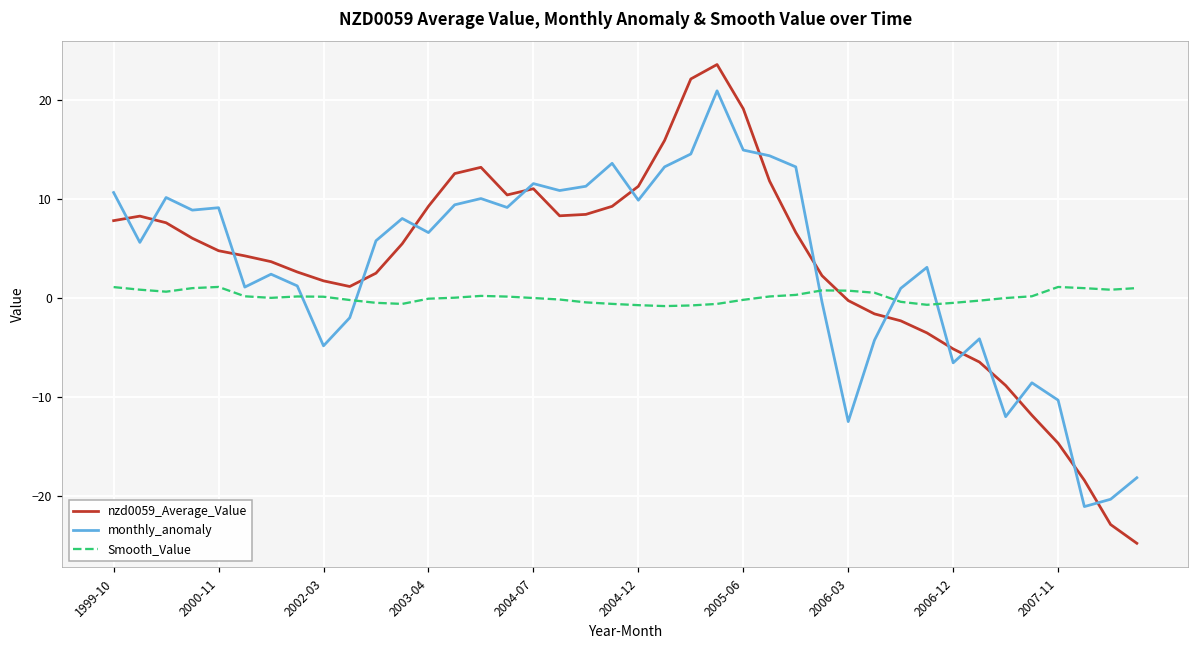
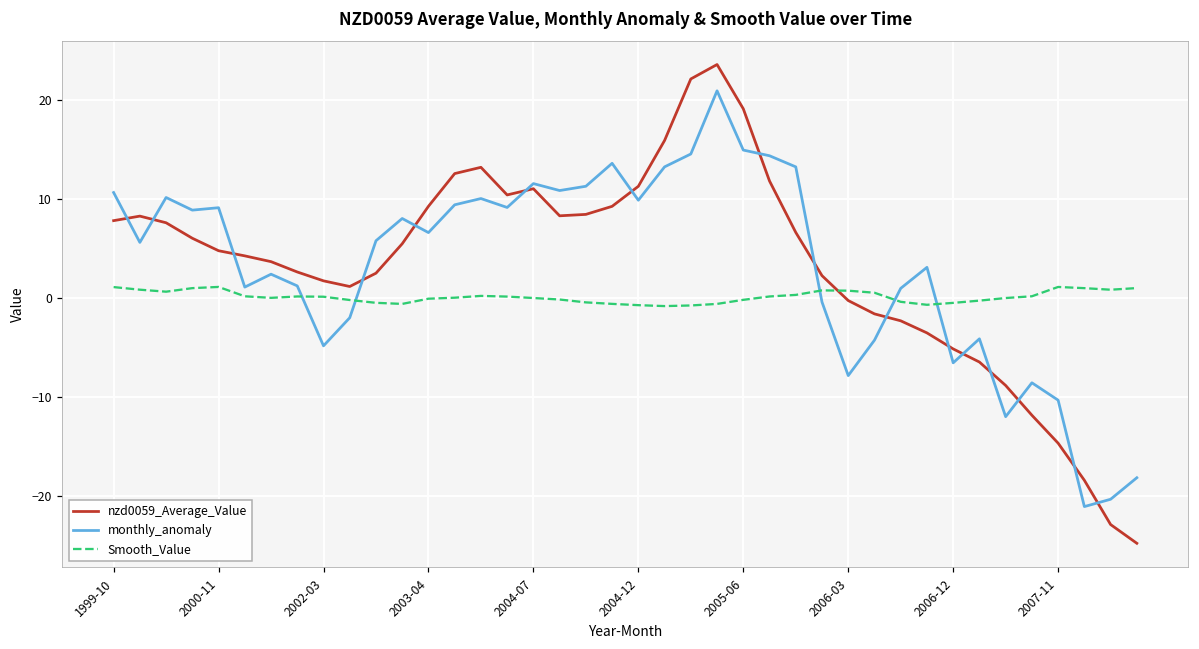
  {
    "nzd0059_Average_Value": {
      "1999-10": 8,
      "2000-11": 5,
      "2002-03": 2,
      "2003-04": 9,
      "2004-07": 11,
      "2004-12": 11,
      "2005-06": 19,
      "2006-03": 0,
      "2006-12": -5,
      "2007-11": -15
    },
    "monthly_anomaly": {
      "1999-10": 11,
      "2000-11": 9,
      "2002-03": -5,
      "2003-04": 7,
      "2004-07": 12,
      "2004-12": 10,
      "2005-06": 15,
-     "2006-03": -12,
+     "2006-03": -8,
      "2006-12": -7,
      "2007-11": -10
    },
    "Smooth_Value": {
      "1999-10": 1,
      "2000-11": 1,
      "2002-03": 0,
      "2003-04": 0,
      "2004-07": 0,
      "2004-12": -1,
      "2005-06": 0,
      "2006-03": 1,
      "2006-12": 0,
      "2007-11": 1
    }
  }
